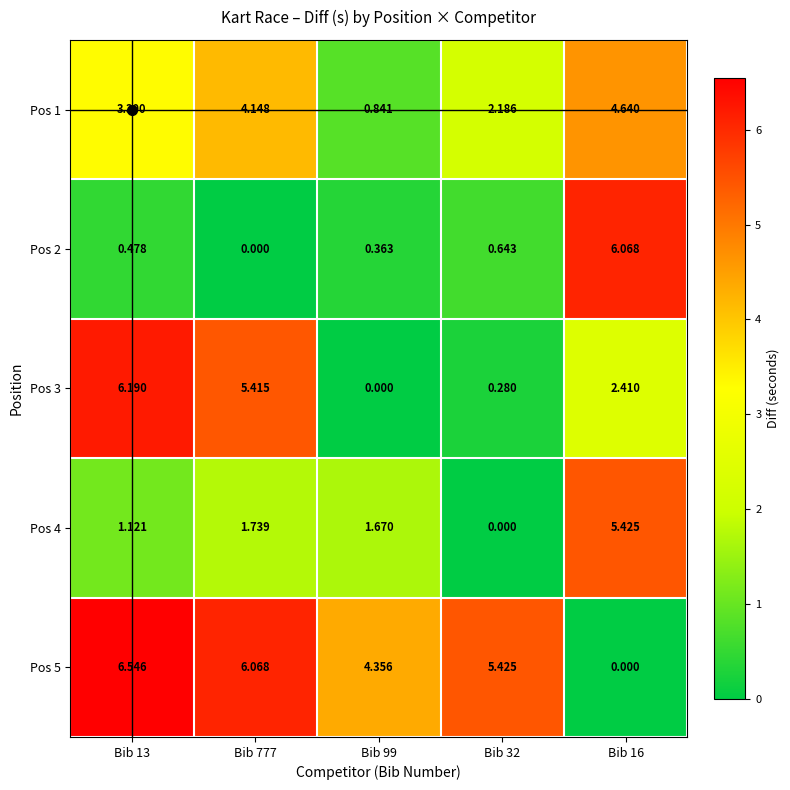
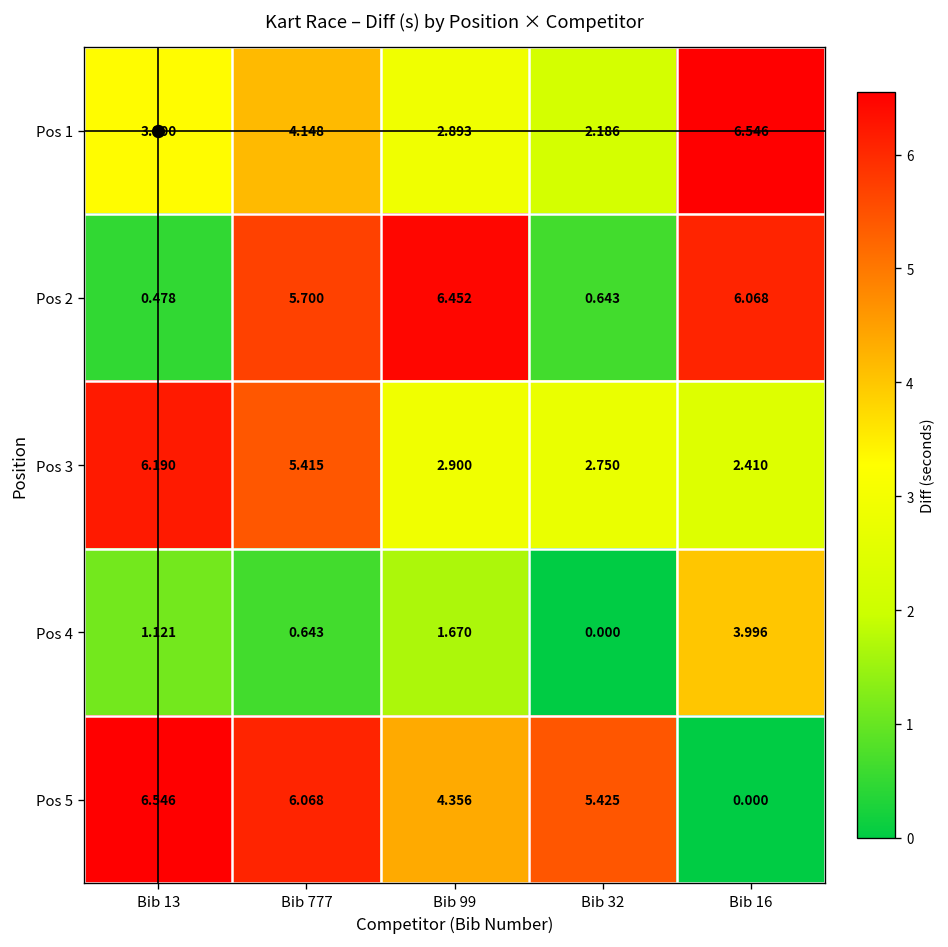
  {
    "Pos 1": {
      "Bib 777": 4.148,
-     "Bib 99": 0.841,
+     "Bib 99": 2.893,
      "Bib 32": 2.186,
-     "Bib 16": 4.640
+     "Bib 16": 6.546
    },
    "Pos 2": {
      "Bib 13": 0.478,
-     "Bib 777": 0.000,
-     "Bib 99": 0.363,
+     "Bib 777": 5.700,
+     "Bib 99": 6.452,
      "Bib 32": 0.643,
      "Bib 16": 6.068
    },
    "Pos 3": {
      "Bib 13": 6.190,
      "Bib 777": 5.415,
-     "Bib 99": 0.000,
-     "Bib 32": 0.280,
+     "Bib 99": 2.900,
+     "Bib 32": 2.750,
      "Bib 16": 2.410
    },
    "Pos 4": {
      "Bib 13": 1.121,
-     "Bib 777": 1.739,
+     "Bib 777": 0.643,
      "Bib 99": 1.670,
      "Bib 32": 0.000,
-     "Bib 16": 5.425
+     "Bib 16": 3.996
    },
    "Pos 5": {
      "Bib 13": 6.546,
      "Bib 777": 6.068,
      "Bib 99": 4.356,
      "Bib 32": 5.425,
      "Bib 16": 0.000
    }
  }
